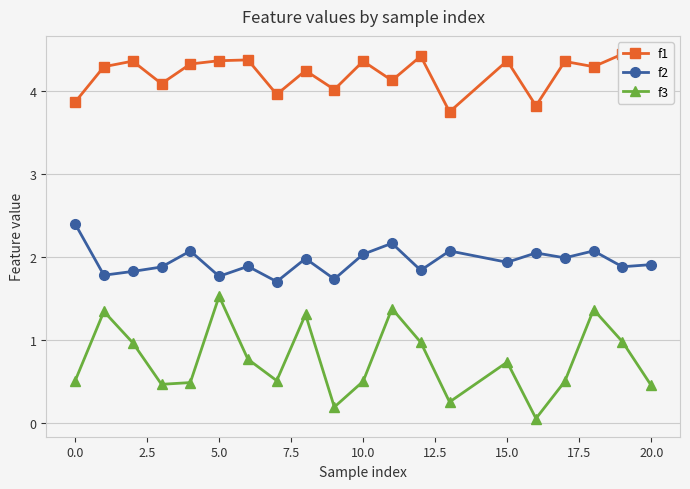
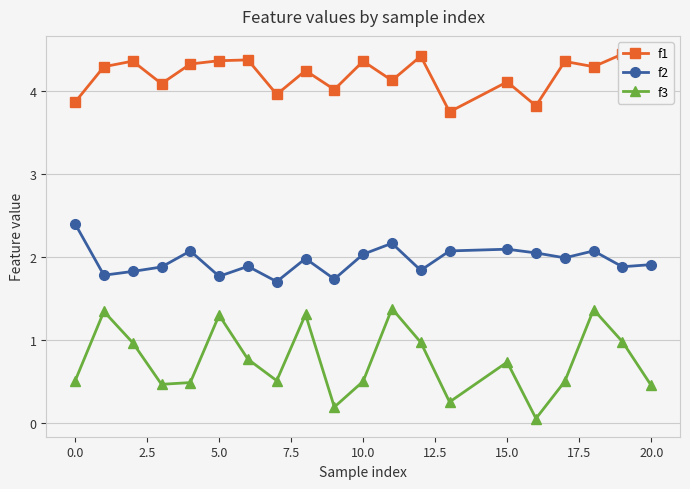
  {
    "f1": {
      "0.0": 3.9,
      "5.0": 4.4,
      "10.0": 4.4,
-     "15.0": 4.4
+     "15.0": 4.1
    },
    "f2": {
      "0.0": 2.4,
      "5.0": 1.8,
      "10.0": 2.0,
-     "15.0": 1.9,
+     "15.0": 2.1,
      "20.0": 1.9
    },
    "f3": {
      "0.0": 0.5,
-     "5.0": 1.5,
+     "5.0": 1.3,
      "10.0": 0.5,
      "15.0": 0.7,
      "20.0": 0.5
    }
  }
